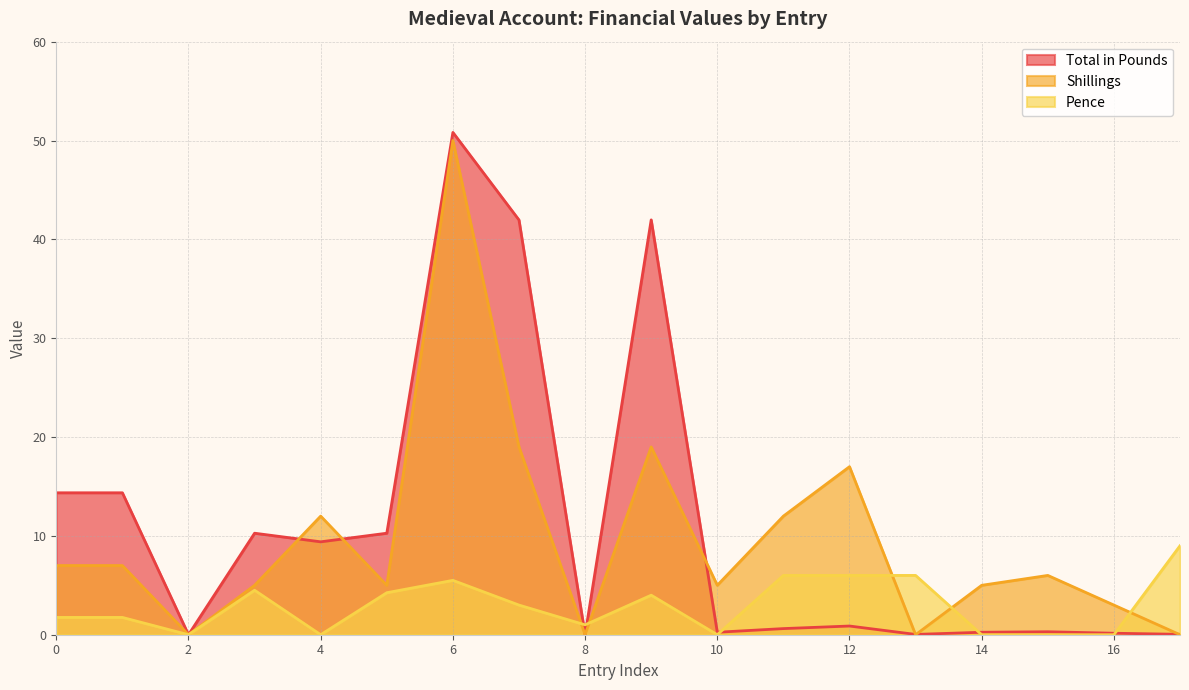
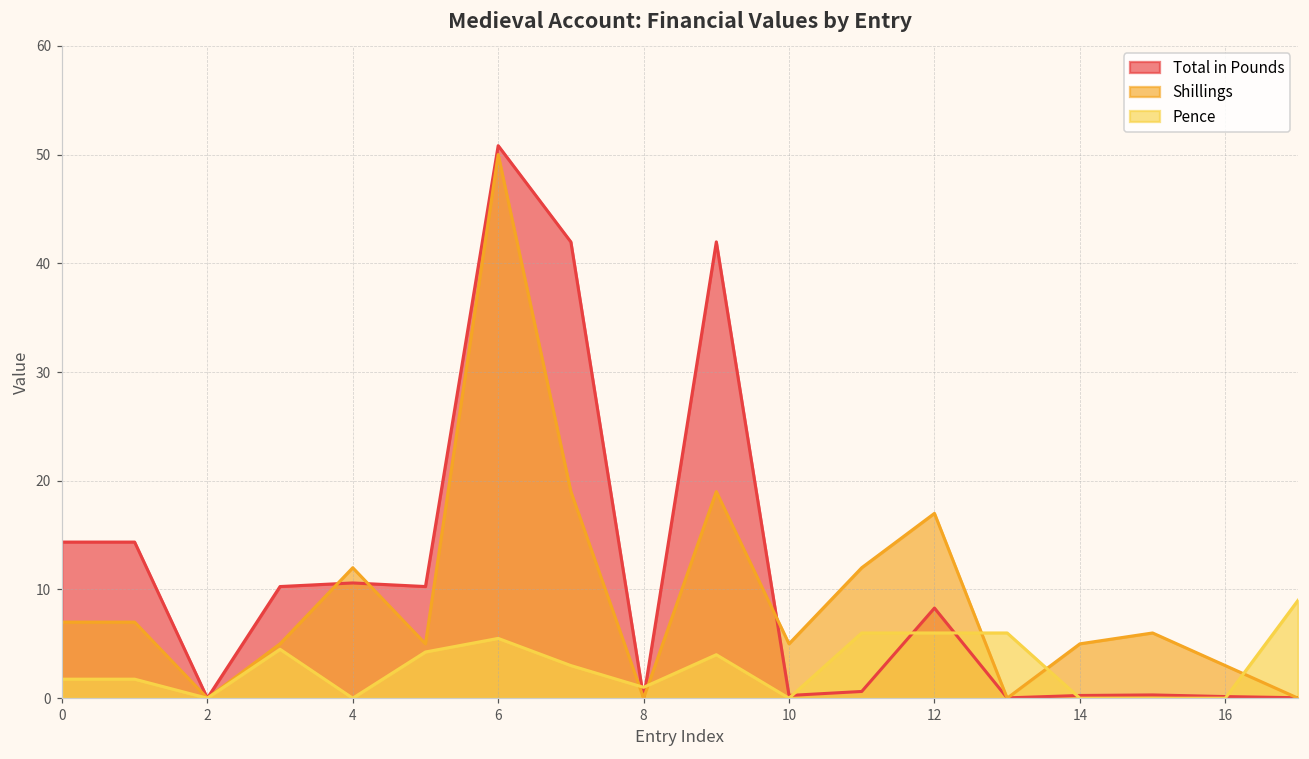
  {
    "Total in Pounds": {
      "0": 14,
-     "4": 9,
+     "4": 11,
      "6": 51,
-     "12": 1
+     "12": 8
    }
  }
